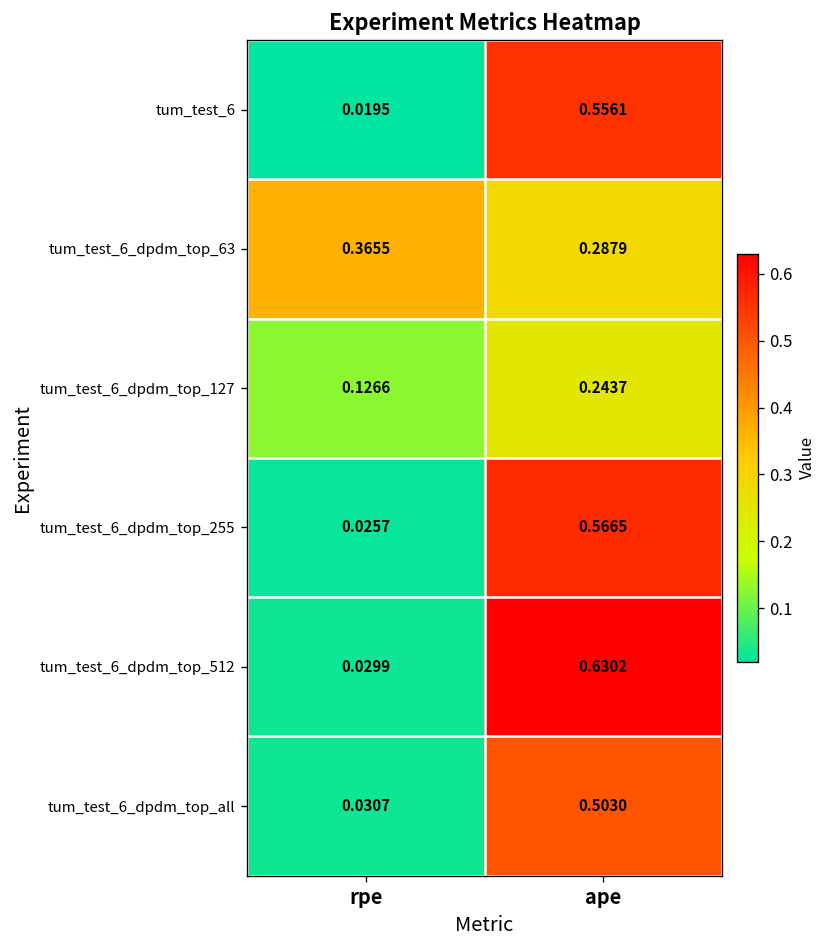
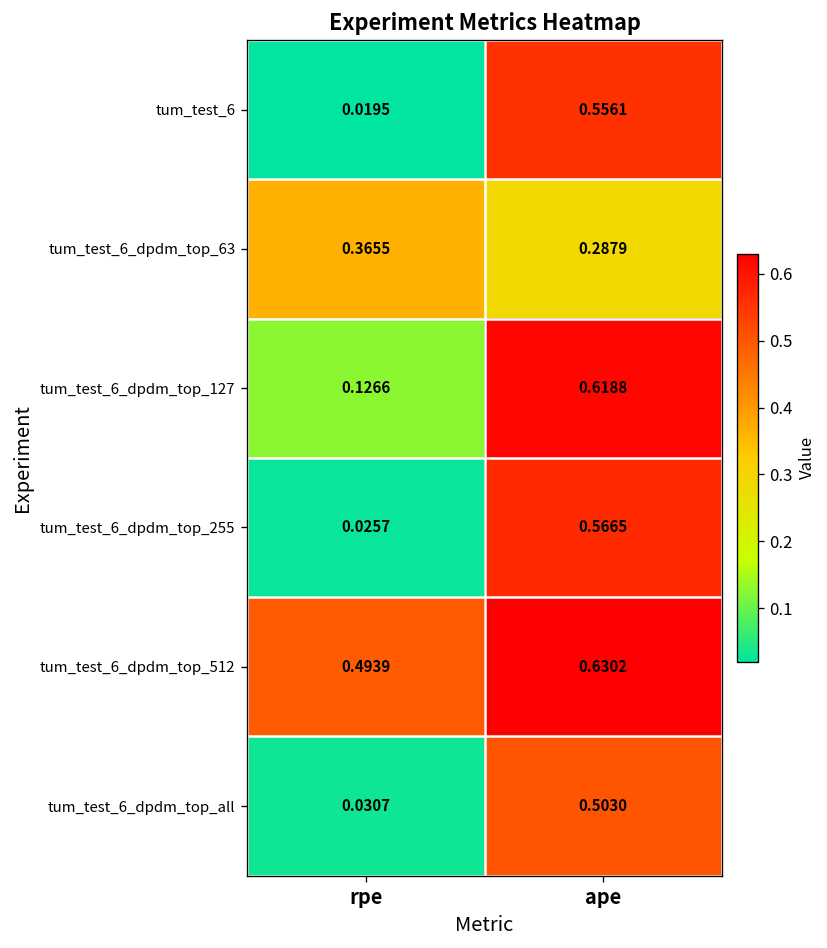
  {
    "tum_test_6": {
      "rpe": 0.0195,
      "ape": 0.5561
    },
    "tum_test_6_dpdm_top_63": {
      "rpe": 0.3655,
      "ape": 0.2879
    },
    "tum_test_6_dpdm_top_127": {
      "rpe": 0.1266,
-     "ape": 0.2437
+     "ape": 0.6188
    },
    "tum_test_6_dpdm_top_255": {
      "rpe": 0.0257,
      "ape": 0.5665
    },
    "tum_test_6_dpdm_top_512": {
-     "rpe": 0.0299,
+     "rpe": 0.4939,
      "ape": 0.6302
    },
    "tum_test_6_dpdm_top_all": {
      "rpe": 0.0307,
      "ape": 0.5030
    }
  }
